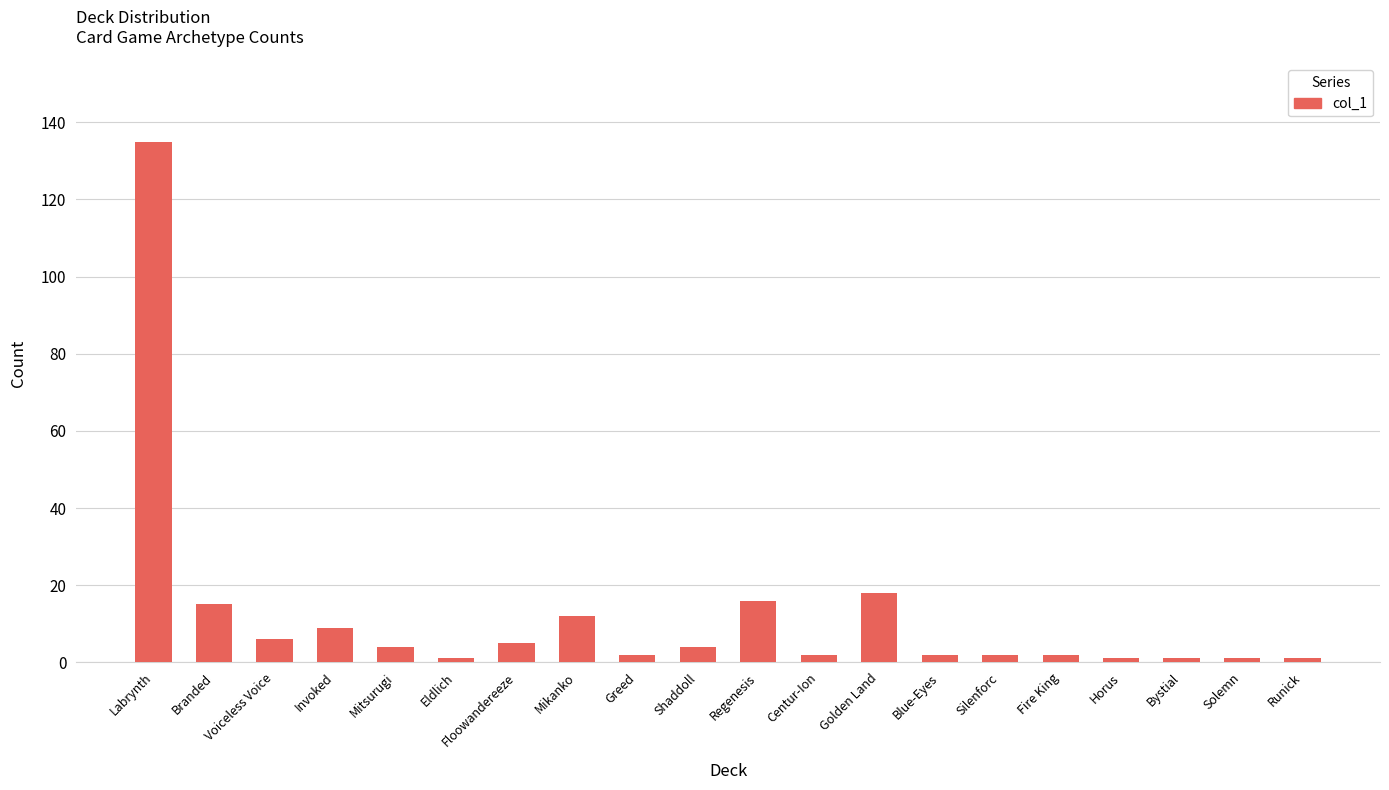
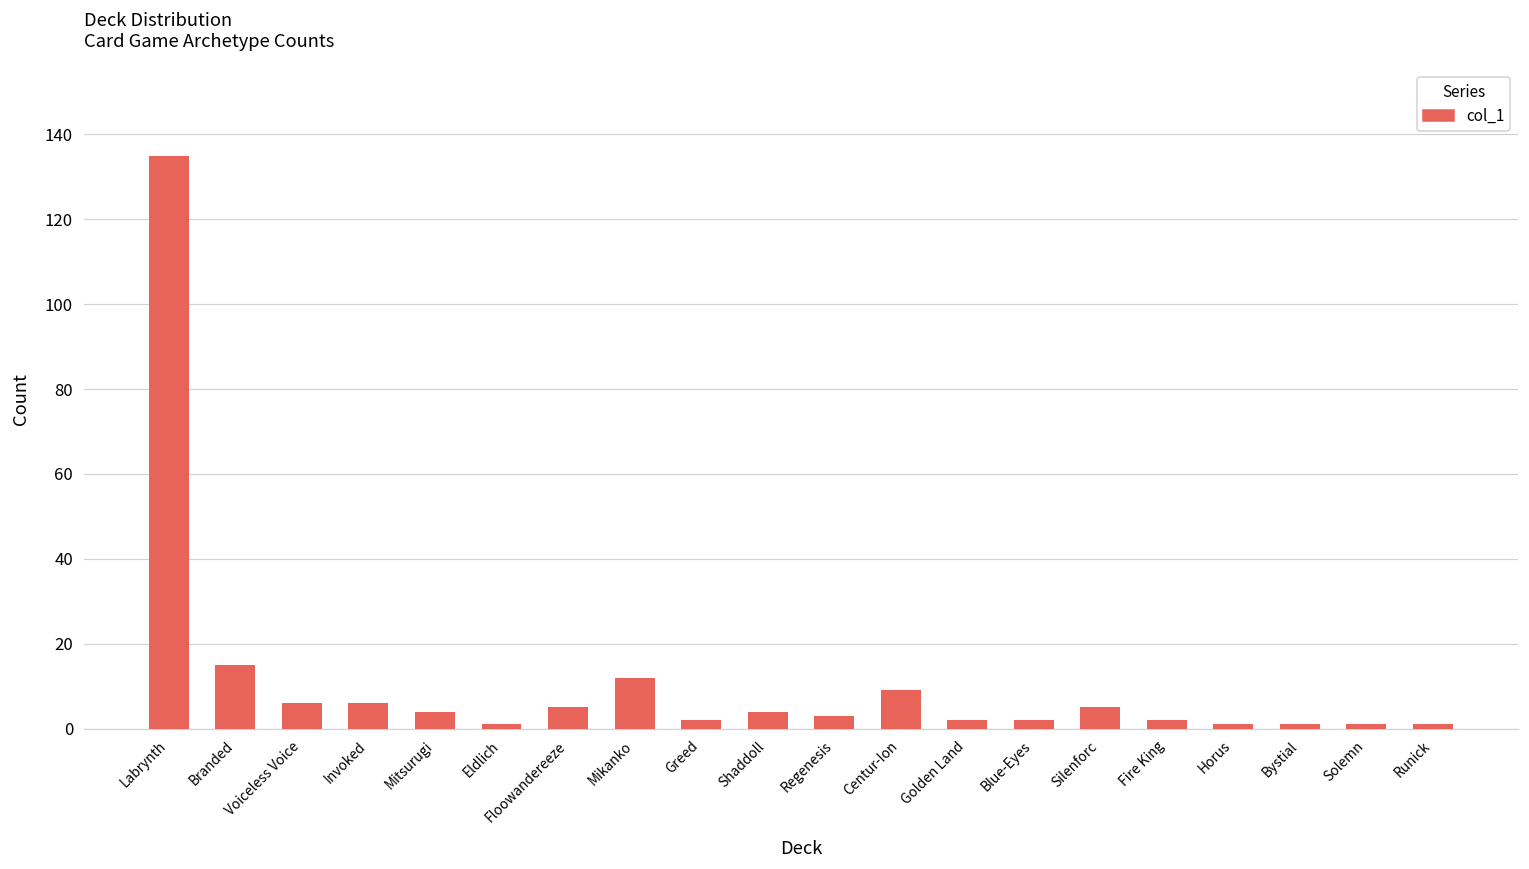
  {
    "Labrynth": 135,
    "Branded": 15,
    "Voiceless Voice": 6,
-   "Invoked": 9,
+   "Invoked": 6,
    "Mitsurugi": 4,
    "Eldlich": 1,
    "Floowandereeze": 5,
    "Mikanko": 12,
    "Greed": 2,
    "Shaddoll": 4,
-   "Regenesis": 16,
-   "Centur-Ion": 2,
-   "Golden Land": 18,
+   "Regenesis": 3,
+   "Centur-Ion": 9,
+   "Golden Land": 2,
    "Blue-Eyes": 2,
-   "Silenforc": 2,
+   "Silenforc": 5,
    "Fire King": 2,
    "Horus": 1,
    "Bystial": 1,
    "Solemn": 1,
    "Runick": 1
  }
